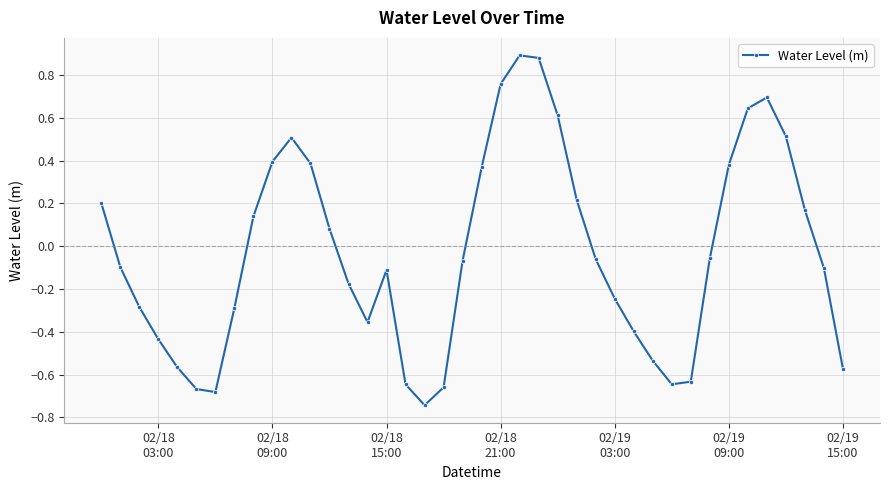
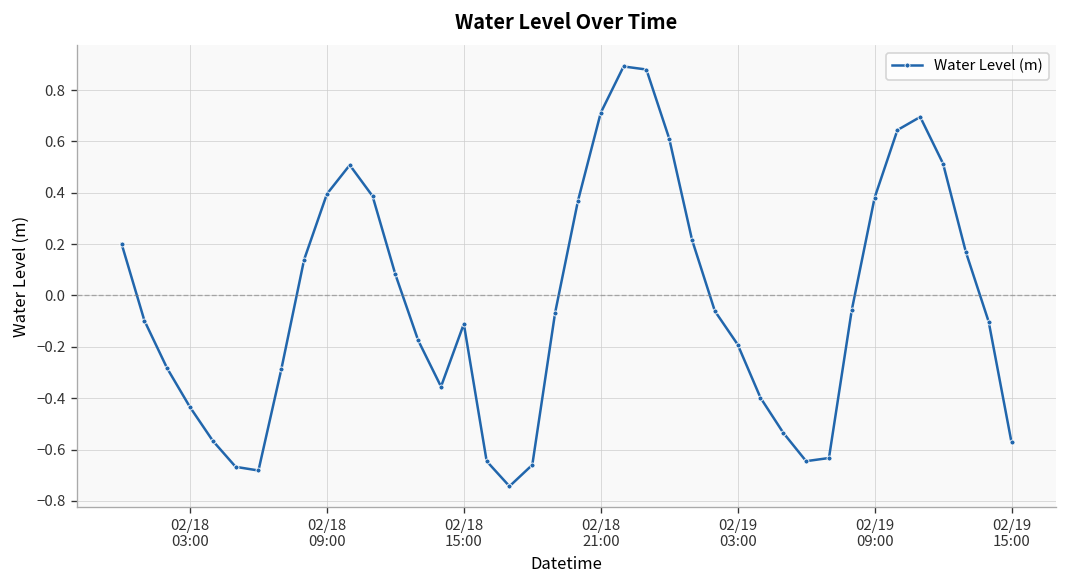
  {
    "02/18 03:00": -0.43,
    "02/18 09:00": 0.40,
    "02/18 15:00": -0.11,
-   "02/18 21:00": 0.76,
-   "02/19 03:00": -0.24,
+   "02/18 21:00": 0.71,
+   "02/19 03:00": -0.19,
    "02/19 09:00": 0.38,
    "02/19 15:00": -0.57
  }
